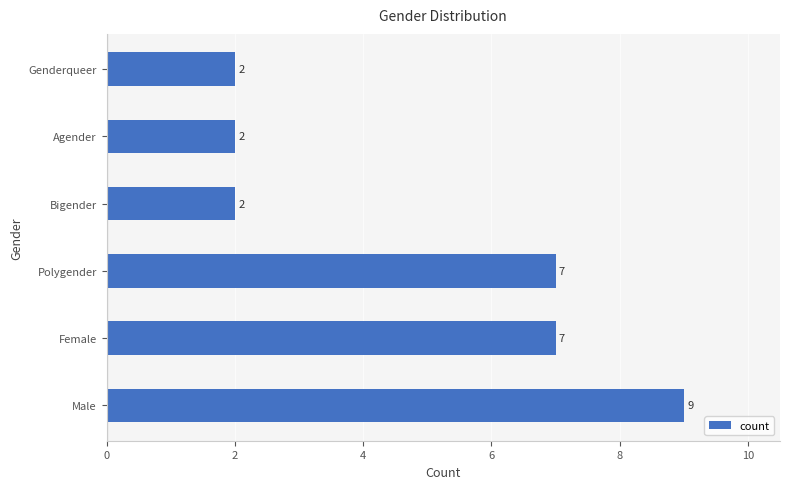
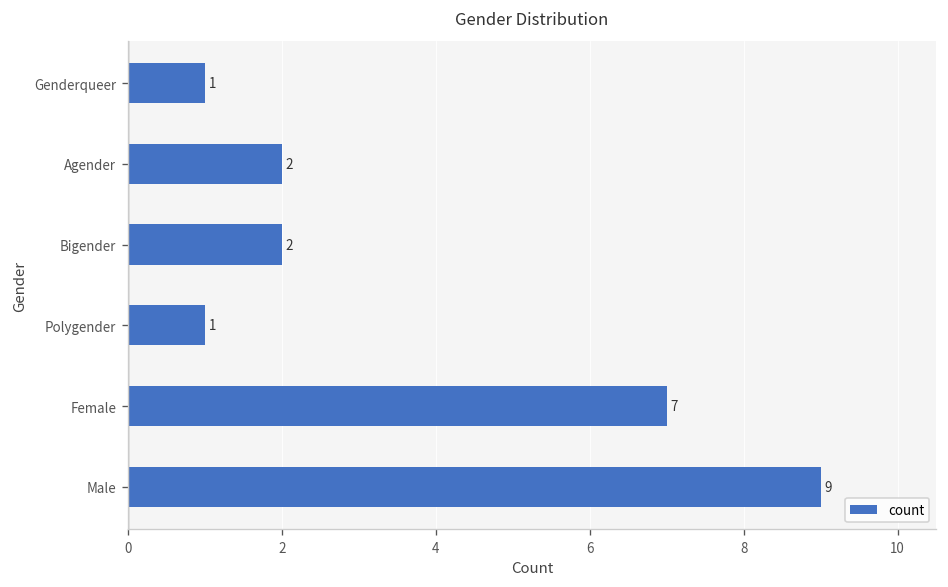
  {
-   "Genderqueer": 2,
+   "Genderqueer": 1,
    "Agender": 2,
    "Bigender": 2,
-   "Polygender": 7,
+   "Polygender": 1,
    "Female": 7,
    "Male": 9
  }
